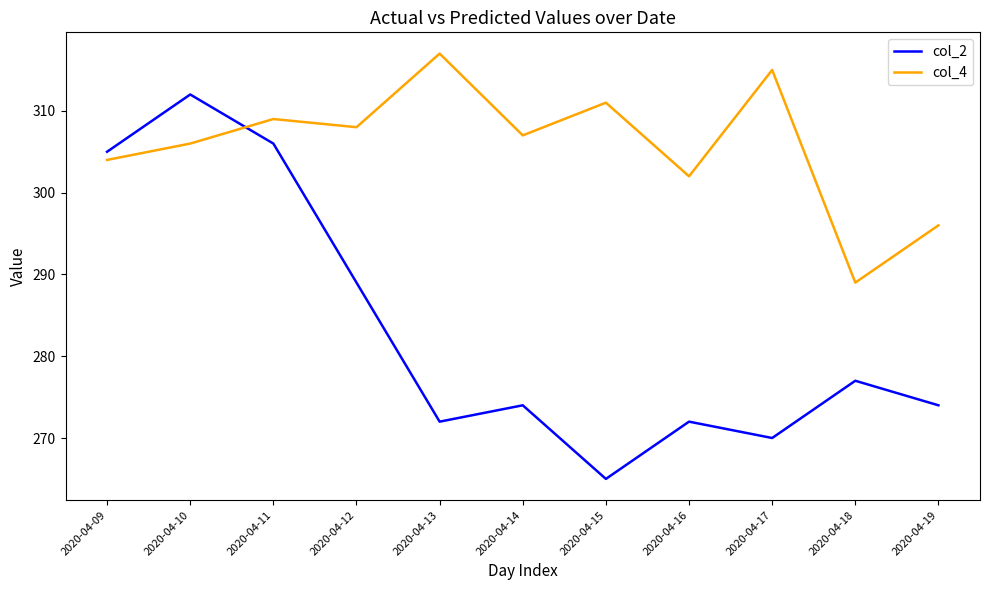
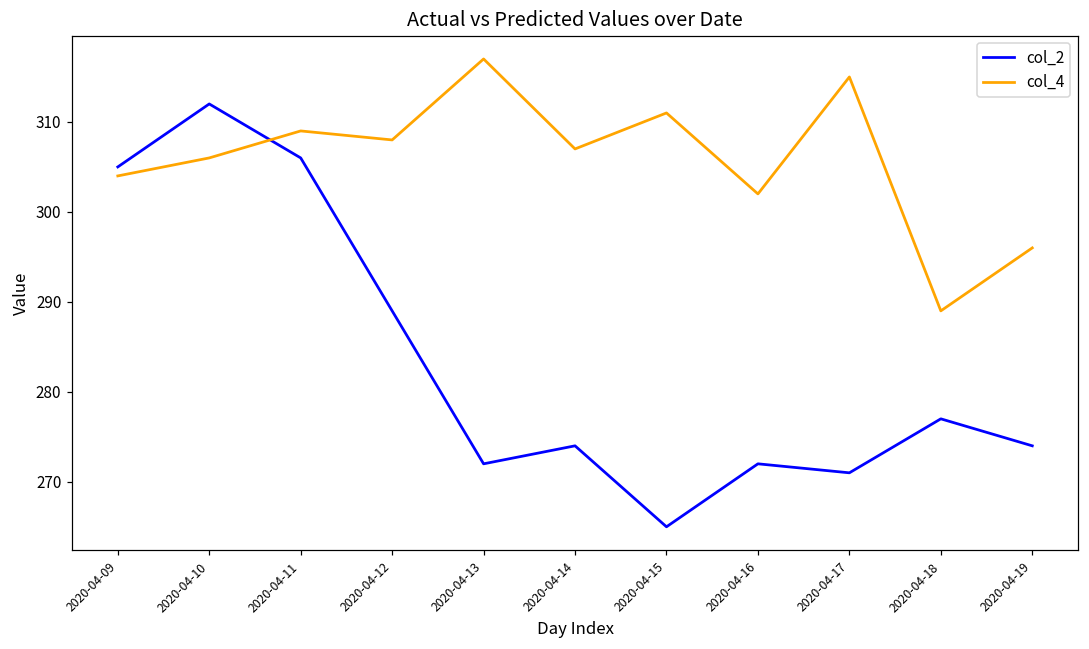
  {
    "col_2": {
      "2020-04-09": 305,
      "2020-04-10": 312,
      "2020-04-11": 306,
      "2020-04-12": 289,
      "2020-04-13": 272,
      "2020-04-14": 274,
      "2020-04-15": 265,
      "2020-04-16": 272,
-     "2020-04-17": 270,
+     "2020-04-17": 271,
      "2020-04-18": 277,
      "2020-04-19": 274
    },
    "col_4": {
      "2020-04-09": 304,
      "2020-04-10": 306,
      "2020-04-11": 309,
      "2020-04-12": 308,
      "2020-04-13": 317,
      "2020-04-14": 307,
      "2020-04-15": 311,
      "2020-04-16": 302,
      "2020-04-17": 315,
      "2020-04-18": 289,
      "2020-04-19": 296
    }
  }
